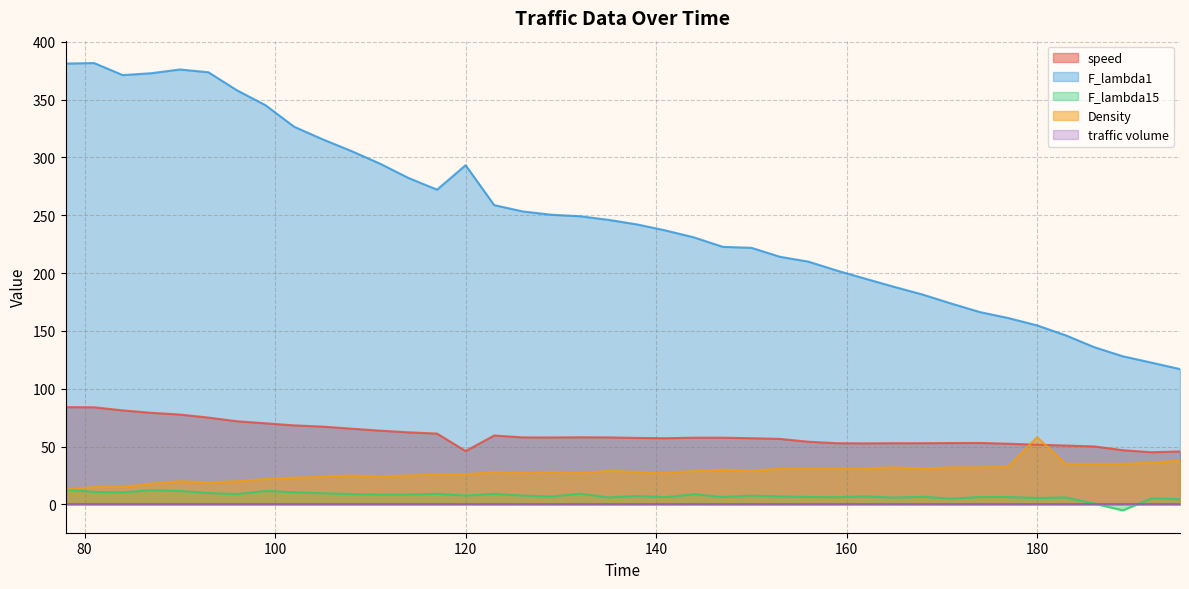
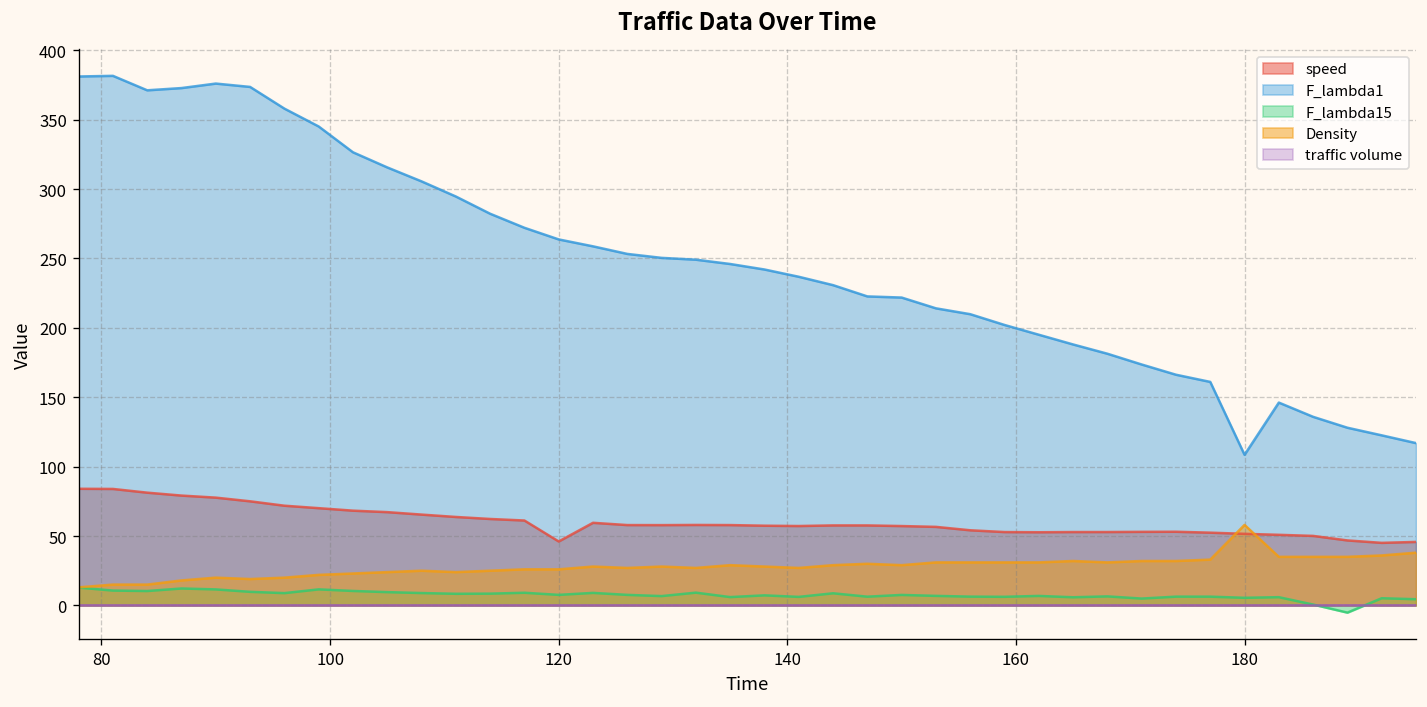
  {
    "speed": {
      "120": 46,
      "180": 52
    },
    "F_lambda1": {
-     "120": 293,
-     "180": 155
+     "120": 264,
+     "180": 109
    },
    "Density": {
      "120": 26,
      "180": 58
    },
    "traffic volume": {
      "120": 0,
      "180": 0
    }
  }
